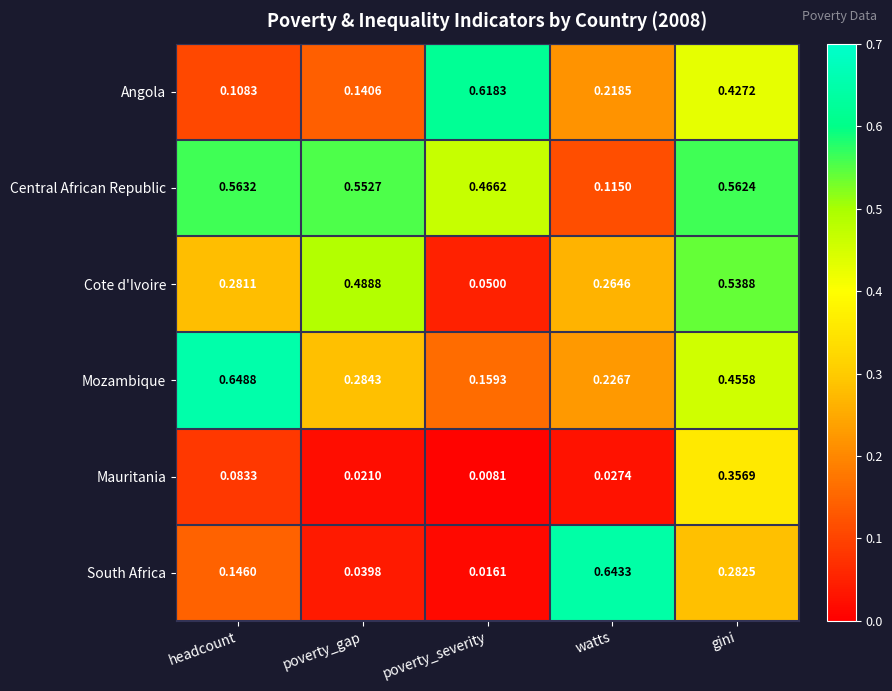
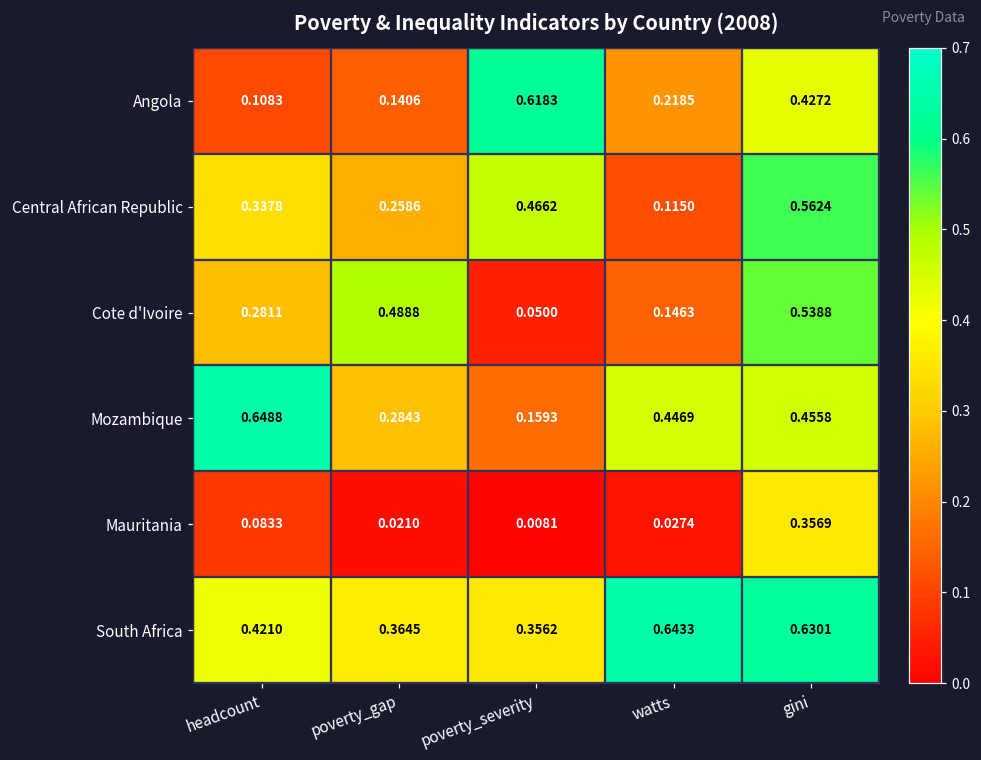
  {
    "Angola": {
      "headcount": 0.1083,
      "poverty_gap": 0.1406,
      "poverty_severity": 0.6183,
      "watts": 0.2185,
      "gini": 0.4272
    },
    "Central African Republic": {
-     "headcount": 0.5632,
-     "poverty_gap": 0.5527,
+     "headcount": 0.3378,
+     "poverty_gap": 0.2586,
      "poverty_severity": 0.4662,
      "watts": 0.1150,
      "gini": 0.5624
    },
    "Cote d'Ivoire": {
      "headcount": 0.2811,
      "poverty_gap": 0.4888,
      "poverty_severity": 0.0500,
-     "watts": 0.2646,
+     "watts": 0.1463,
      "gini": 0.5388
    },
    "Mozambique": {
      "headcount": 0.6488,
      "poverty_gap": 0.2843,
      "poverty_severity": 0.1593,
-     "watts": 0.2267,
+     "watts": 0.4469,
      "gini": 0.4558
    },
    "Mauritania": {
      "headcount": 0.0833,
      "poverty_gap": 0.0210,
      "poverty_severity": 0.0081,
      "watts": 0.0274,
      "gini": 0.3569
    },
    "South Africa": {
-     "headcount": 0.1460,
-     "poverty_gap": 0.0398,
-     "poverty_severity": 0.0161,
+     "headcount": 0.4210,
+     "poverty_gap": 0.3645,
+     "poverty_severity": 0.3562,
      "watts": 0.6433,
-     "gini": 0.2825
+     "gini": 0.6301
    }
  }
